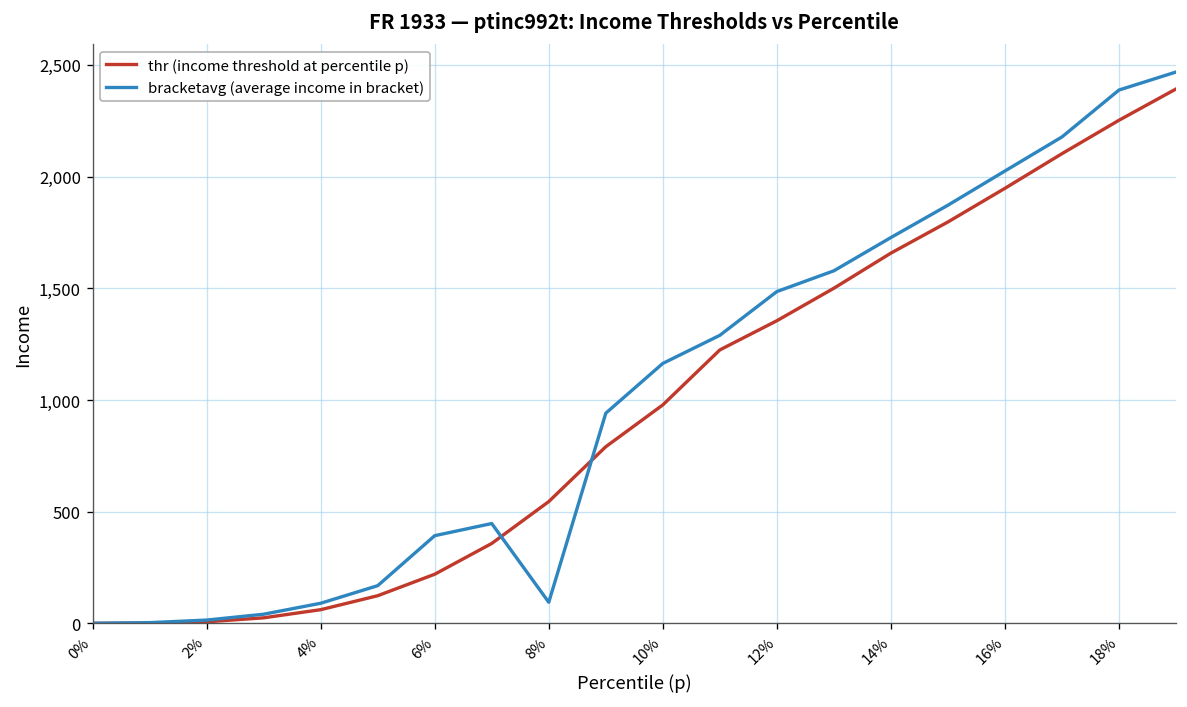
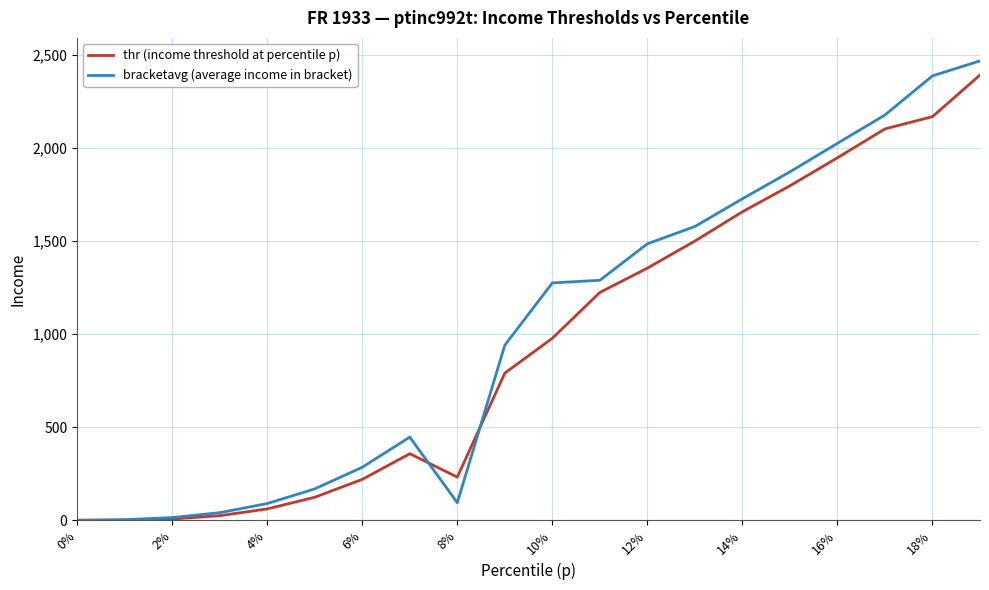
  {
    "thr (income threshold at percentile p)": {
      "4%": "60",
      "6%": "220",
-     "8%": "550",
+     "8%": "230",
      "10%": "980",
      "12%": "1,350",
      "14%": "1,660",
      "16%": "1,950",
-     "18%": "2,250"
+     "18%": "2,170"
    },
    "bracketavg (average income in bracket)": {
      "4%": "90",
-     "6%": "390",
+     "6%": "280",
      "8%": "90",
-     "10%": "1,160",
+     "10%": "1,280",
      "12%": "1,490",
      "14%": "1,730",
      "16%": "2,020",
      "18%": "2,390"
    }
  }
